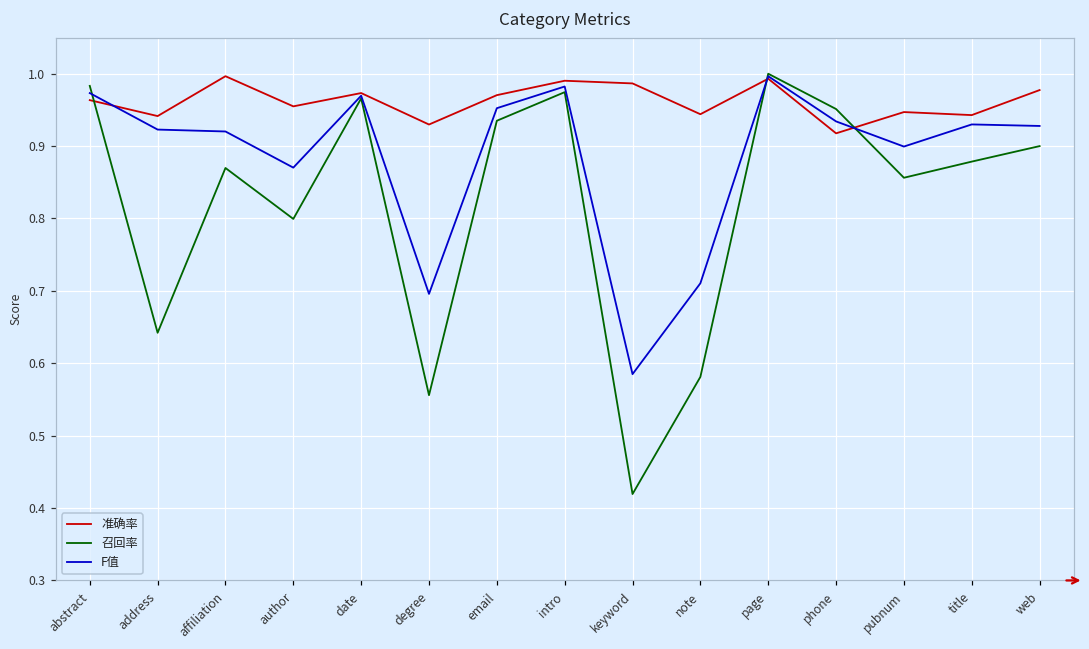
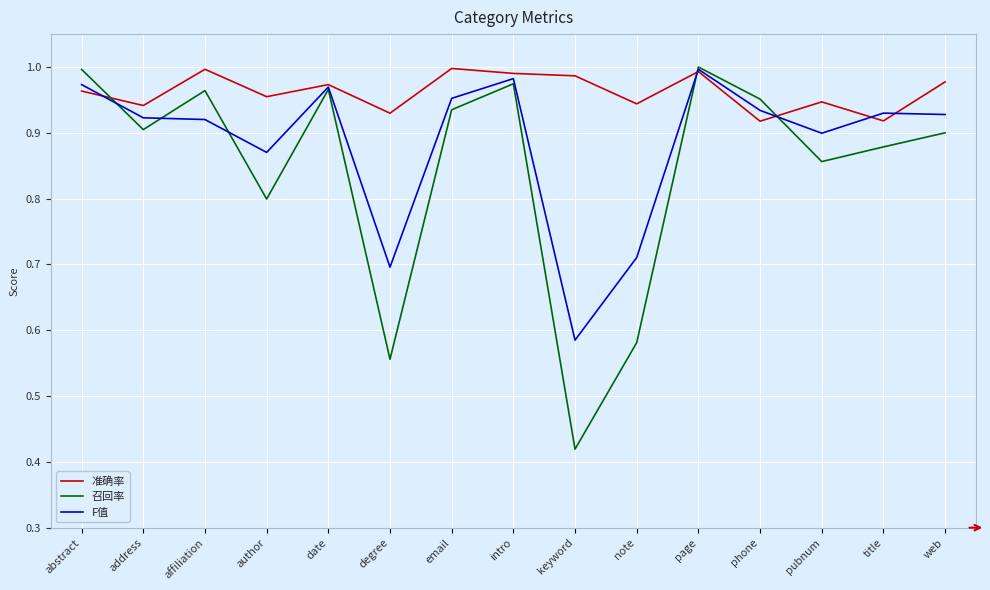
  {
    "准确率": {
      "abstract": 0.96,
      "address": 0.94,
      "affiliation": 1.00,
      "author": 0.95,
      "degree": 0.93,
-     "email": 0.97,
+     "email": 1.00,
      "intro": 0.99,
      "keyword": 0.99,
      "note": 0.94,
      "phone": 0.92,
      "pubnum": 0.95,
-     "title": 0.94,
+     "title": 0.92,
      "web": 0.98
    },
    "召回率": {
-     "abstract": 0.98,
-     "address": 0.64,
-     "affiliation": 0.87,
+     "abstract": 1.00,
+     "address": 0.90,
+     "affiliation": 0.96,
      "author": 0.80,
      "degree": 0.56,
      "email": 0.94,
      "intro": 0.97,
      "keyword": 0.42,
      "note": 0.58,
      "phone": 0.95,
      "pubnum": 0.86,
      "title": 0.88,
      "web": 0.90
    },
    "F值": {
      "abstract": 0.97,
      "address": 0.92,
      "affiliation": 0.92,
      "author": 0.87,
      "degree": 0.70,
      "email": 0.95,
      "intro": 0.98,
      "keyword": 0.59,
      "note": 0.71,
      "phone": 0.93,
      "pubnum": 0.90,
      "title": 0.93,
      "web": 0.93
    }
  }
